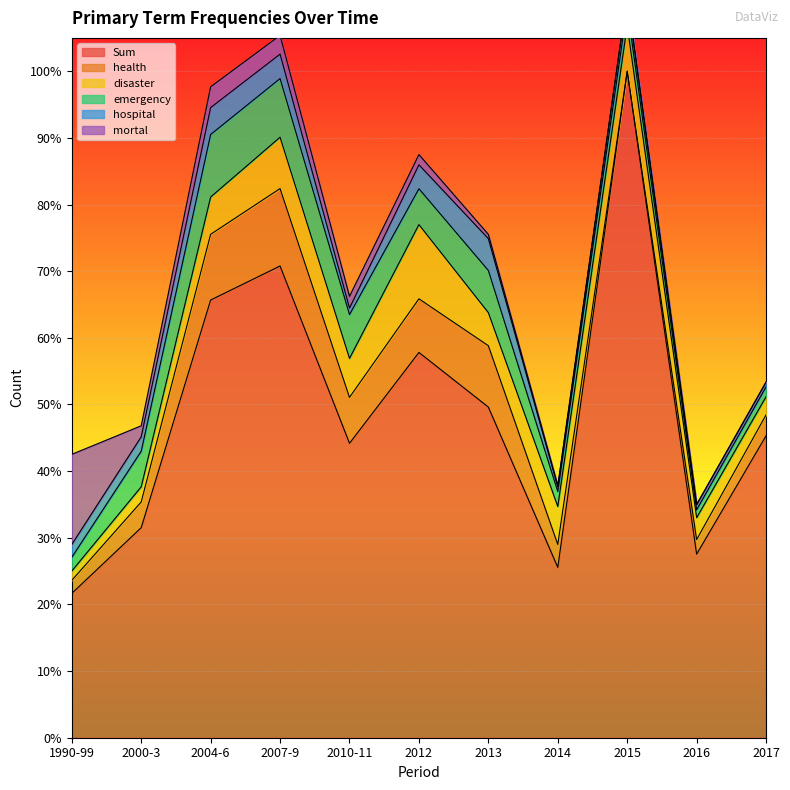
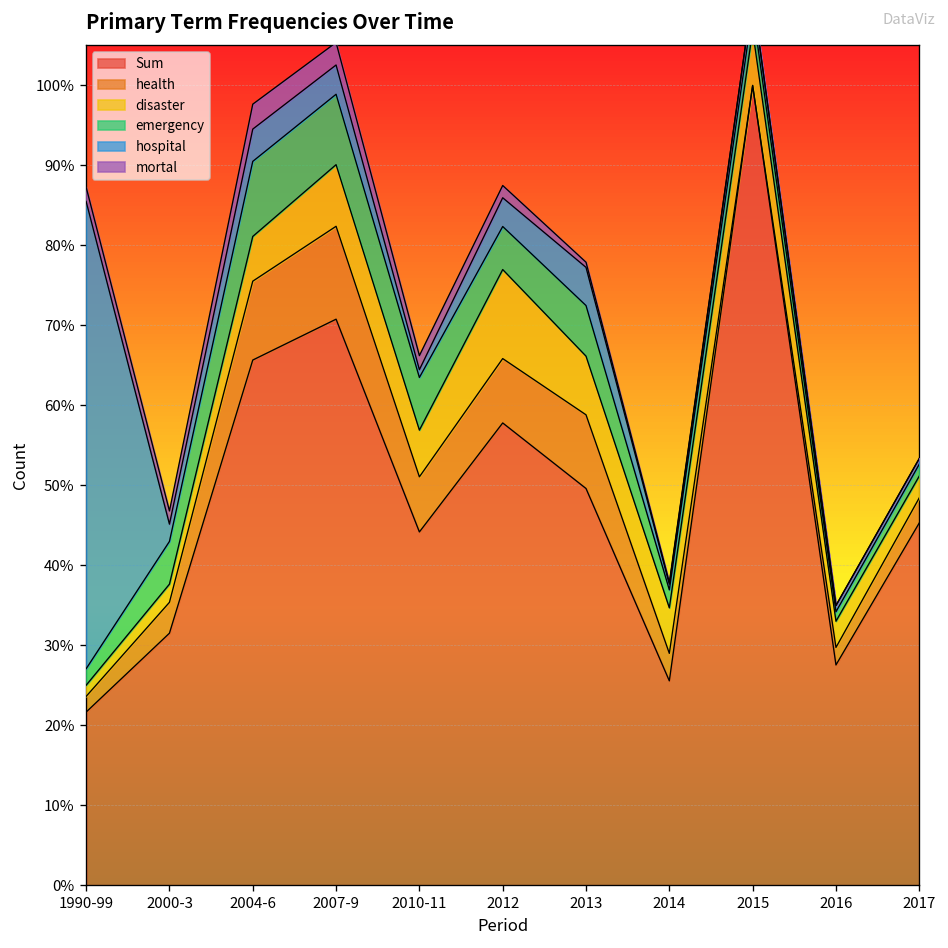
  {
    "disaster": {
      "1990-99": "1%",
      "2000-3": "2%",
      "2004-6": "6%",
      "2007-9": "8%",
      "2010-11": "6%",
      "2012": "11%",
-     "2013": "5%",
+     "2013": "7%",
      "2014": "6%",
      "2016": "3%",
      "2017": "3%"
    },
    "emergency": {
      "1990-99": "2%",
      "2000-3": "5%",
      "2004-6": "9%",
      "2007-9": "9%",
      "2010-11": "7%",
      "2012": "5%",
      "2013": "6%",
      "2014": "2%",
      "2016": "1%",
      "2017": "1%"
    },
    "hospital": {
-     "1990-99": "2%",
+     "1990-99": "58%",
      "2000-3": "2%",
      "2004-6": "4%",
      "2007-9": "4%",
      "2010-11": "1%",
      "2012": "4%",
      "2013": "5%"
    },
    "mortal": {
-     "1990-99": "14%",
+     "1990-99": "2%",
      "2000-3": "2%",
      "2004-6": "3%",
      "2010-11": "2%",
      "2012": "2%",
      "2013": "1%"
    }
  }
